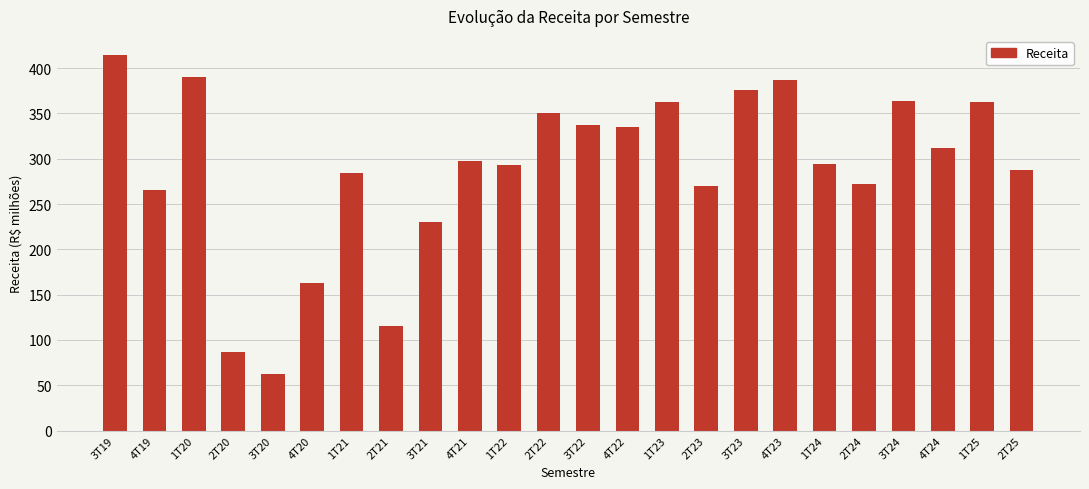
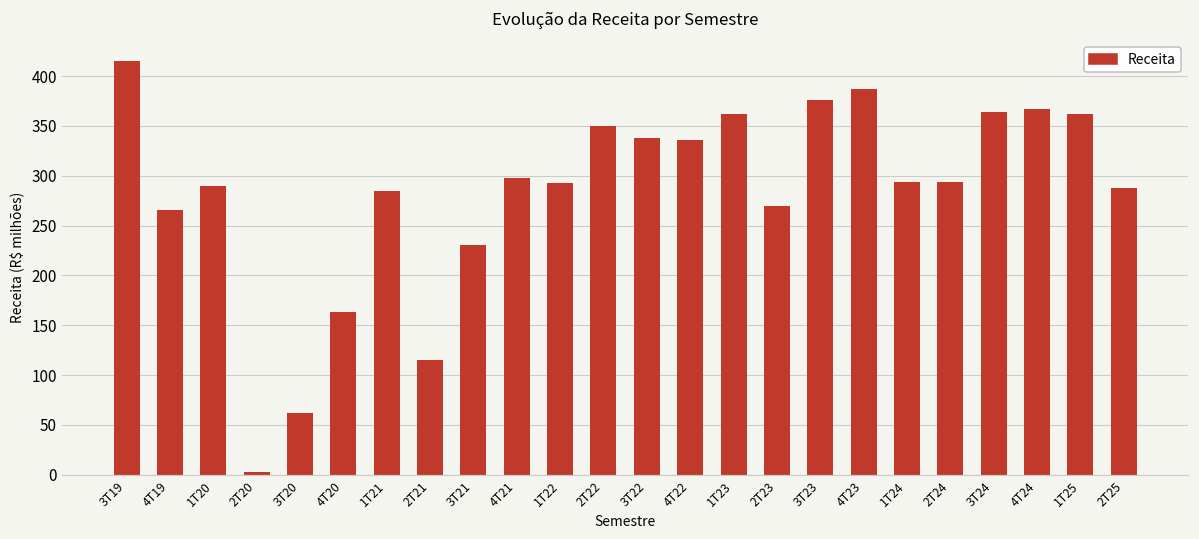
  {
    "3T19": 410,
    "4T19": 270,
-   "1T20": 390,
-   "2T20": 90,
+   "1T20": 290,
+   "2T20": 0,
    "3T20": 60,
    "4T20": 160,
    "1T21": 280,
    "2T21": 120,
    "3T21": 230,
    "4T21": 300,
    "1T22": 290,
    "2T22": 350,
    "3T22": 340,
    "4T22": 340,
    "1T23": 360,
    "2T23": 270,
    "3T23": 380,
    "4T23": 390,
    "1T24": 290,
-   "2T24": 270,
+   "2T24": 290,
    "3T24": 360,
-   "4T24": 310,
+   "4T24": 370,
    "1T25": 360,
    "2T25": 290
  }
